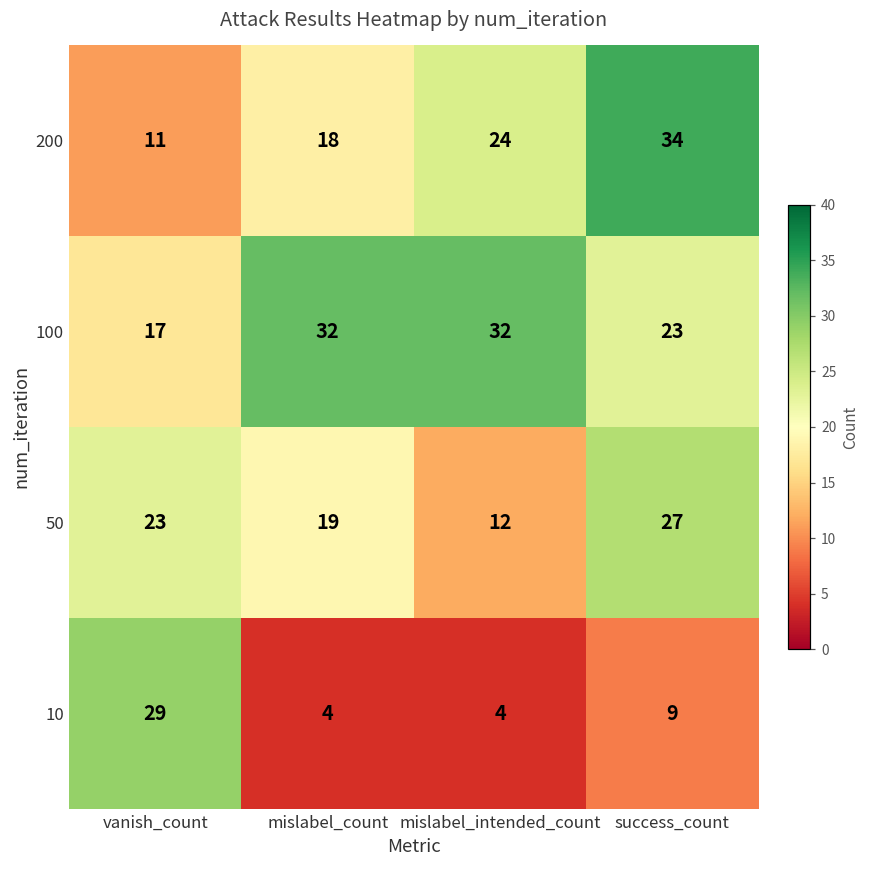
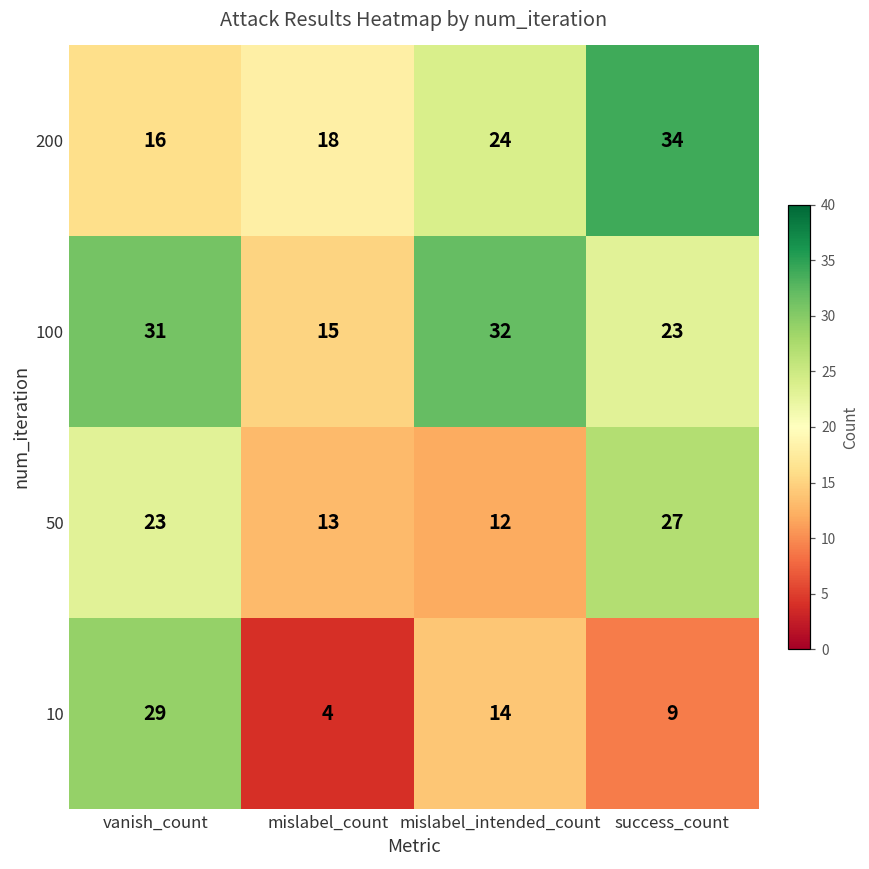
  {
    "200": {
-     "vanish_count": 11,
+     "vanish_count": 16,
      "mislabel_count": 18,
      "mislabel_intended_count": 24,
      "success_count": 34
    },
    "100": {
-     "vanish_count": 17,
-     "mislabel_count": 32,
+     "vanish_count": 31,
+     "mislabel_count": 15,
      "mislabel_intended_count": 32,
      "success_count": 23
    },
    "50": {
      "vanish_count": 23,
-     "mislabel_count": 19,
+     "mislabel_count": 13,
      "mislabel_intended_count": 12,
      "success_count": 27
    },
    "10": {
      "vanish_count": 29,
      "mislabel_count": 4,
-     "mislabel_intended_count": 4,
+     "mislabel_intended_count": 14,
      "success_count": 9
    }
  }
